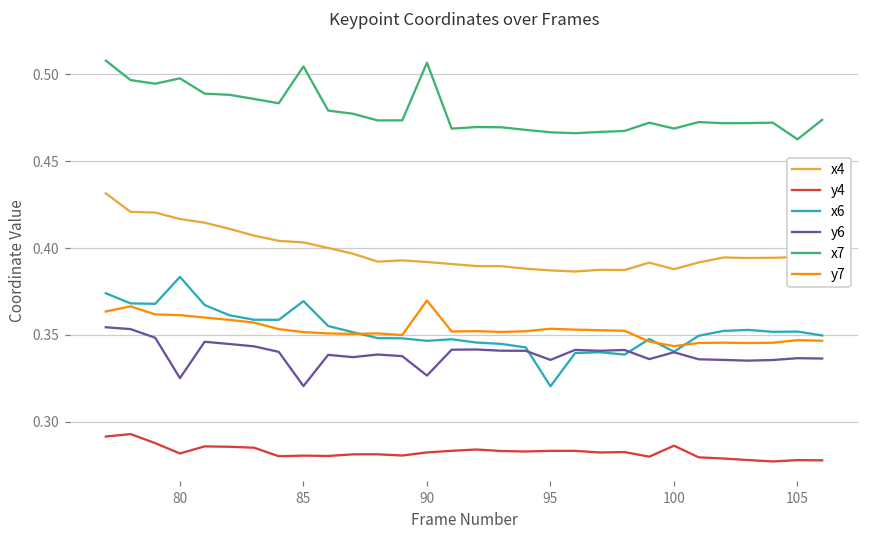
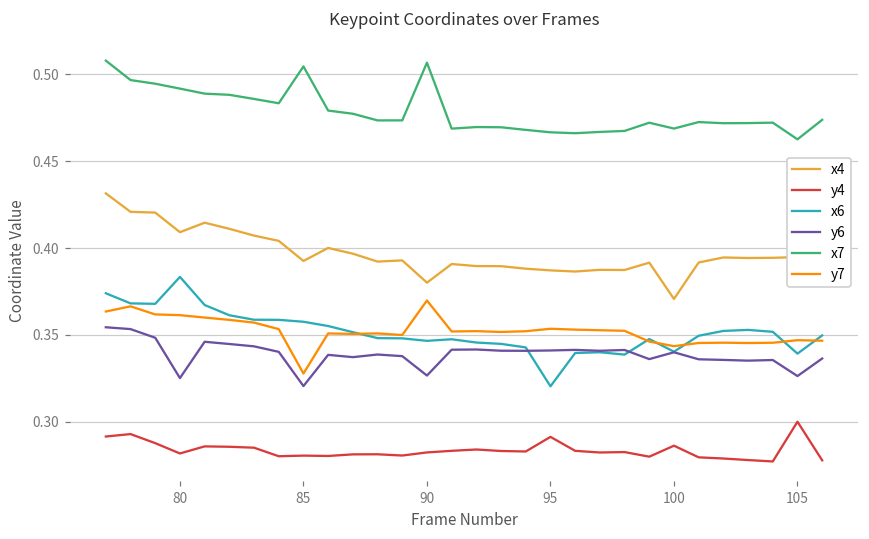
  {
    "x4": {
-     "80": 0.417,
-     "85": 0.403,
-     "90": 0.392,
+     "80": 0.409,
+     "85": 0.393,
+     "90": 0.380,
      "95": 0.387,
-     "100": 0.388
+     "100": 0.371
    },
    "y4": {
      "80": 0.282,
      "85": 0.280,
      "90": 0.282,
-     "95": 0.283,
+     "95": 0.291,
      "100": 0.286,
-     "105": 0.278
+     "105": 0.300
    },
    "x6": {
      "80": 0.383,
-     "85": 0.369,
+     "85": 0.358,
      "90": 0.347,
      "95": 0.320,
-     "105": 0.352
+     "105": 0.339
    },
    "y6": {
      "80": 0.325,
      "85": 0.321,
      "90": 0.327,
-     "95": 0.336,
-     "105": 0.337
+     "95": 0.341,
+     "105": 0.326
    },
    "x7": {
-     "80": 0.498,
+     "80": 0.492,
      "85": 0.505,
      "90": 0.507,
      "95": 0.467,
      "100": 0.469,
      "105": 0.463
    },
    "y7": {
      "80": 0.361,
-     "85": 0.352,
+     "85": 0.328,
      "90": 0.370,
      "95": 0.354,
      "100": 0.344,
      "105": 0.347
    }
  }
